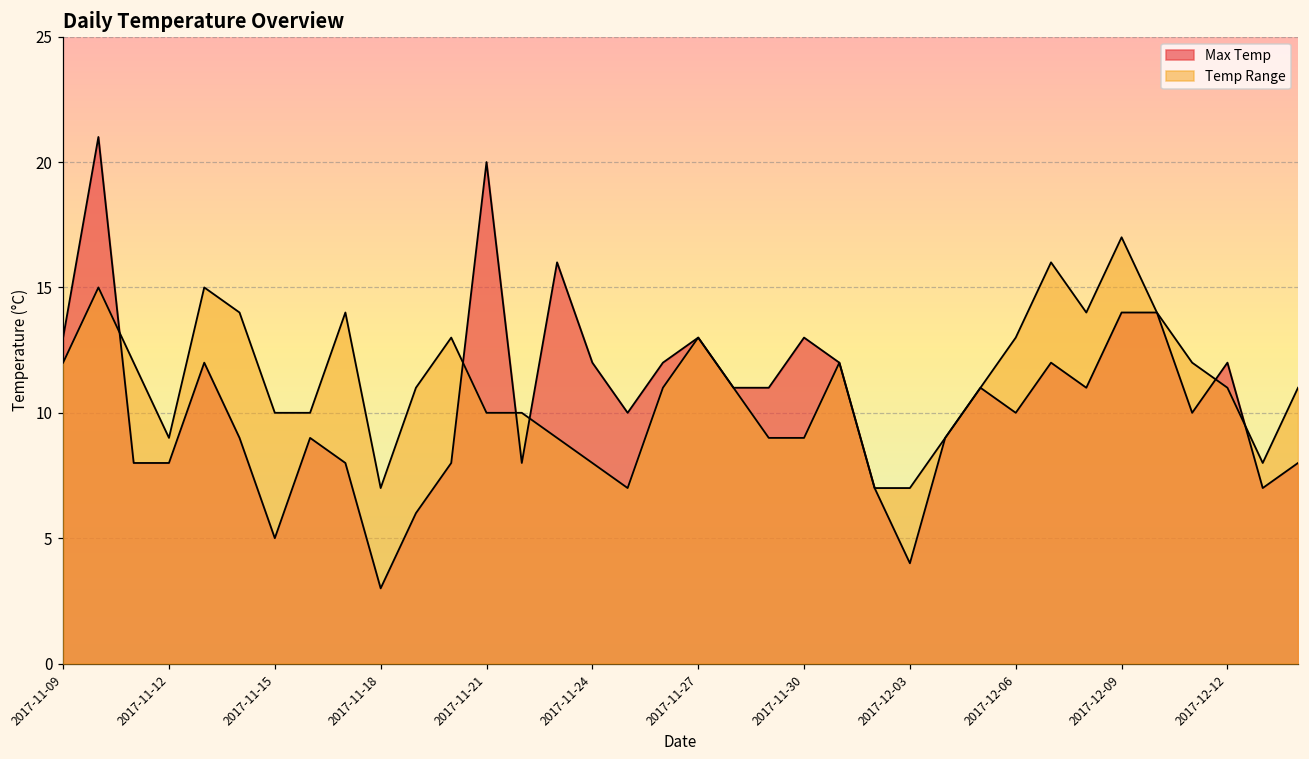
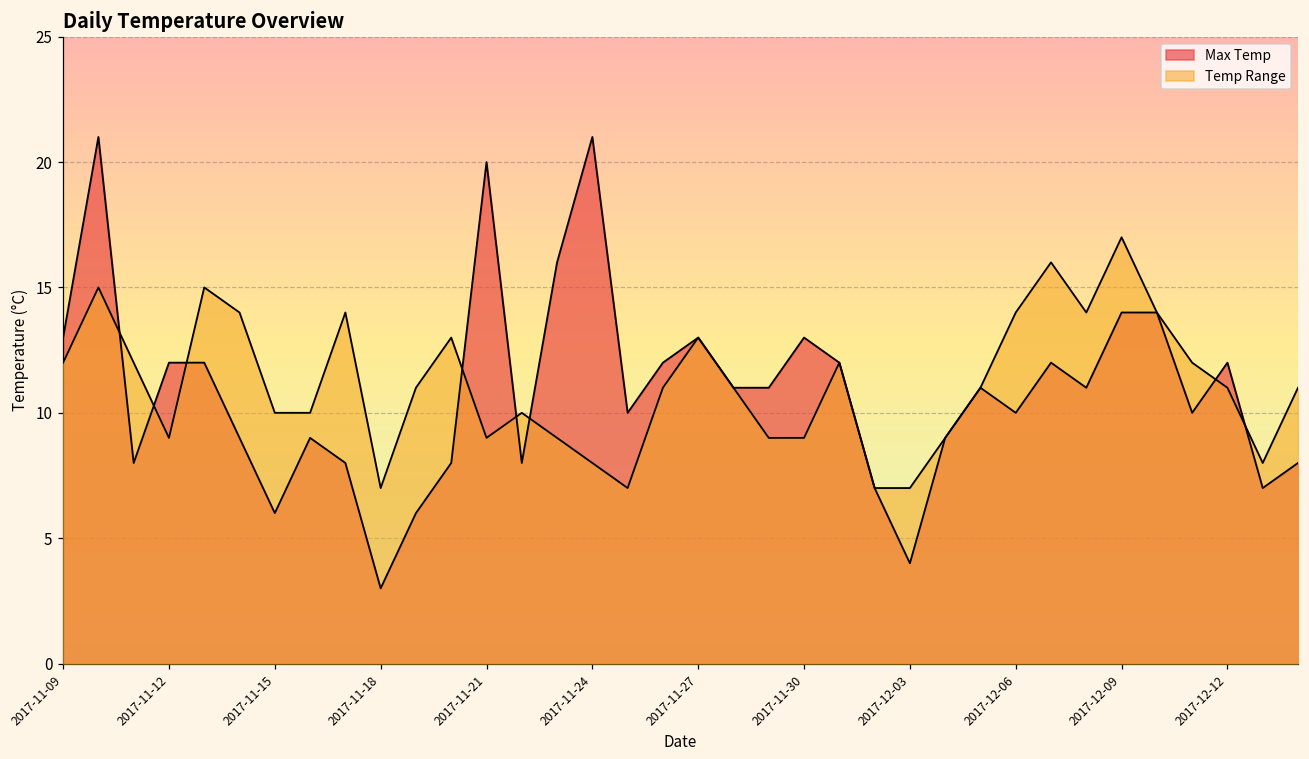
  {
    "Max Temp": {
      "2017-11-09": 13,
-     "2017-11-12": 8,
-     "2017-11-15": 5,
+     "2017-11-12": 12,
+     "2017-11-15": 6,
      "2017-11-18": 3,
      "2017-11-21": 20,
-     "2017-11-24": 12,
+     "2017-11-24": 21,
      "2017-11-30": 13,
      "2017-12-03": 4,
      "2017-12-06": 10,
      "2017-12-09": 14,
      "2017-12-12": 12
    },
    "Temp Range": {
      "2017-11-09": 12,
      "2017-11-12": 9,
      "2017-11-15": 10,
      "2017-11-18": 7,
-     "2017-11-21": 10,
+     "2017-11-21": 9,
      "2017-11-24": 8,
      "2017-11-30": 9,
      "2017-12-03": 7,
-     "2017-12-06": 13,
+     "2017-12-06": 14,
      "2017-12-09": 17,
      "2017-12-12": 11
    }
  }
